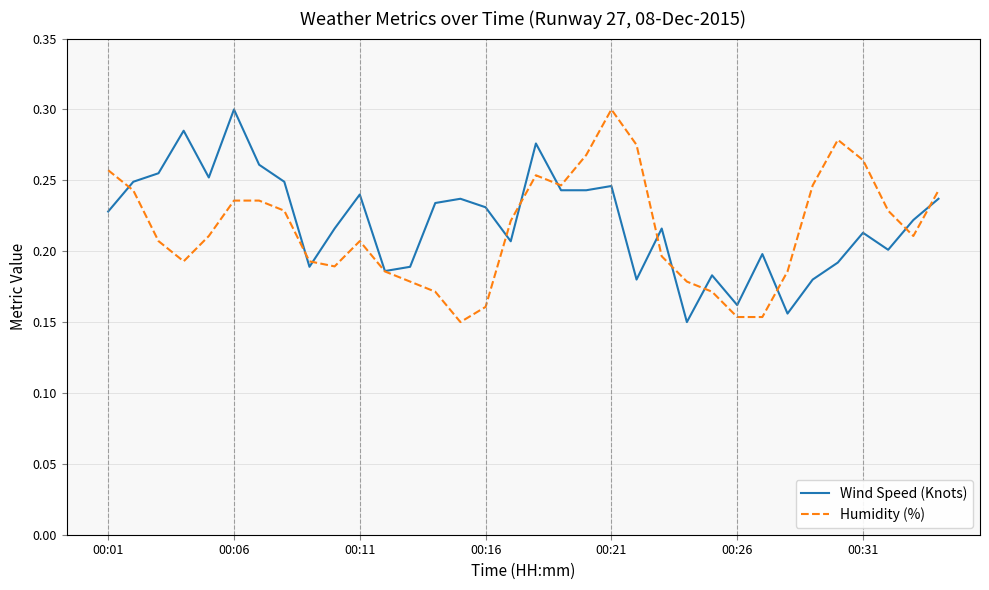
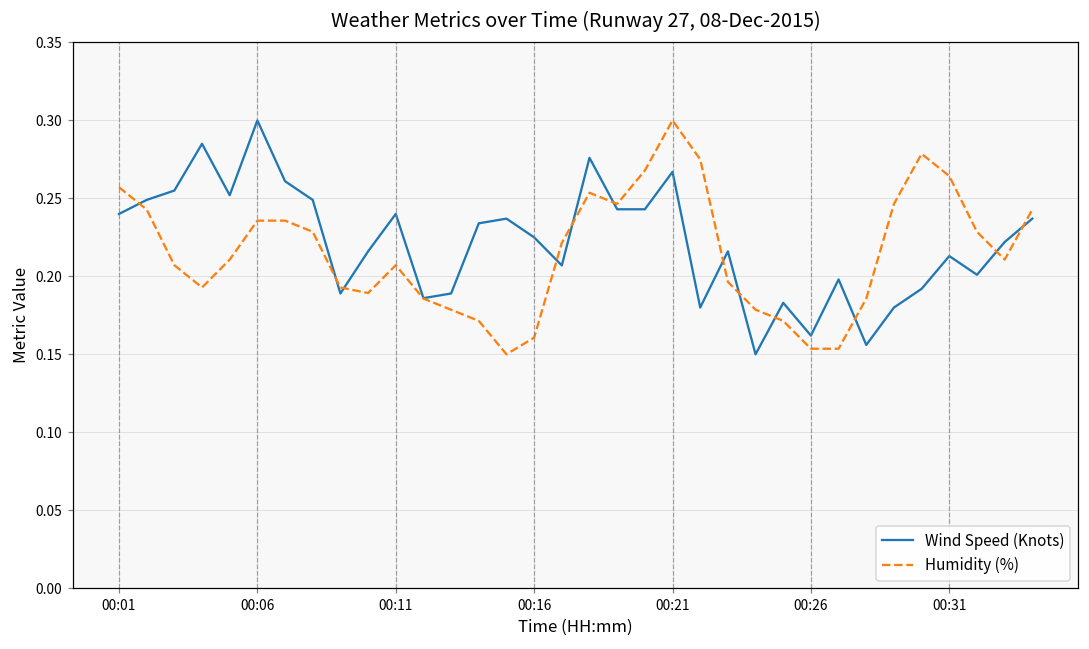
  {
    "Wind Speed (Knots)": {
-     "00:01": 0.228,
+     "00:01": 0.240,
      "00:06": 0.300,
      "00:11": 0.240,
-     "00:16": 0.231,
-     "00:21": 0.246,
+     "00:16": 0.225,
+     "00:21": 0.267,
      "00:26": 0.162,
      "00:31": 0.213
    },
    "Humidity (%)": {
      "00:01": 0.257,
      "00:06": 0.236,
      "00:11": 0.207,
      "00:16": 0.161,
      "00:21": 0.300,
      "00:26": 0.154,
      "00:31": 0.264
    }
  }
